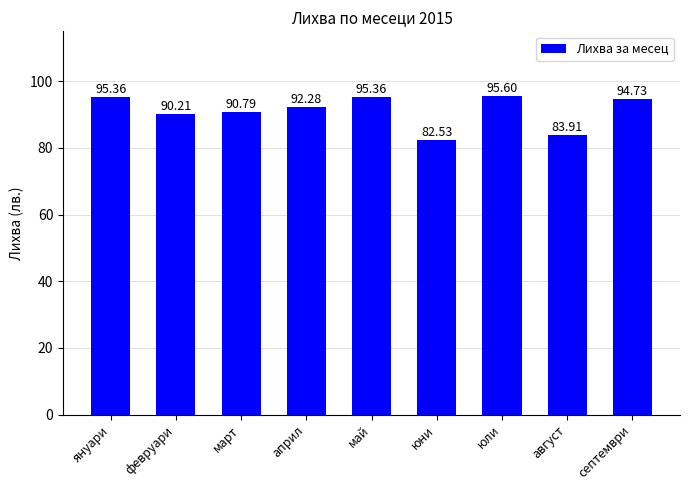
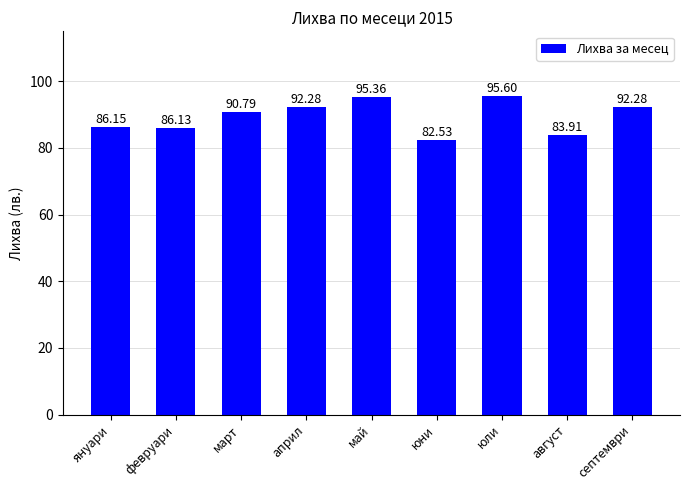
  {
-   "януари": 95.36,
-   "февруари": 90.21,
+   "януари": 86.15,
+   "февруари": 86.13,
    "март": 90.79,
    "април": 92.28,
    "май": 95.36,
    "юни": 82.53,
    "юли": 95.60,
    "август": 83.91,
-   "септември": 94.73
+   "септември": 92.28
  }
